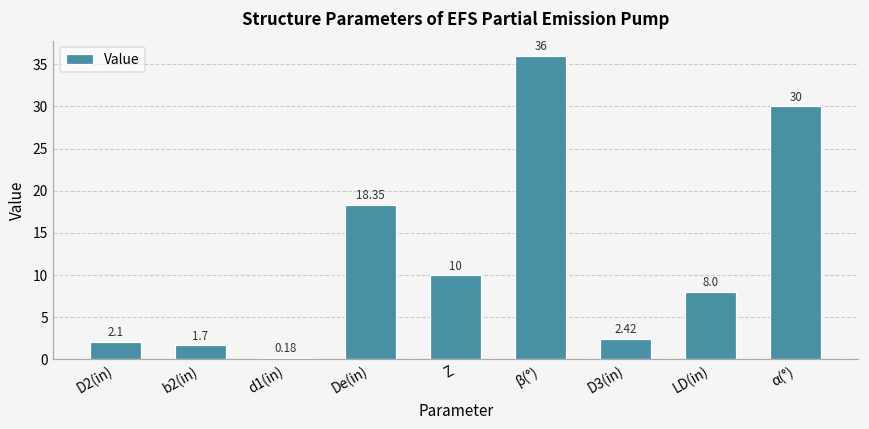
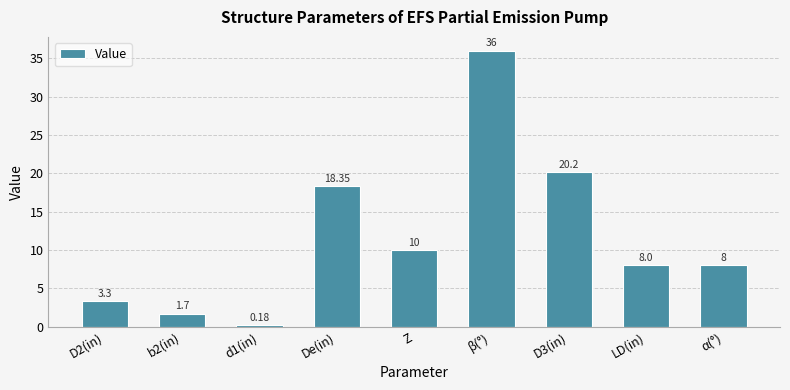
  {
-   "D2(in)": 2.1,
+   "D2(in)": 3.3,
    "b2(in)": 1.7,
    "d1(in)": 0.18,
    "De(in)": 18.35,
    "Z": 10,
    "β(°)": 36,
-   "D3(in)": 2.42,
+   "D3(in)": 20.2,
    "LD(in)": 8.0,
-   "α(°)": 30
+   "α(°)": 8
  }
